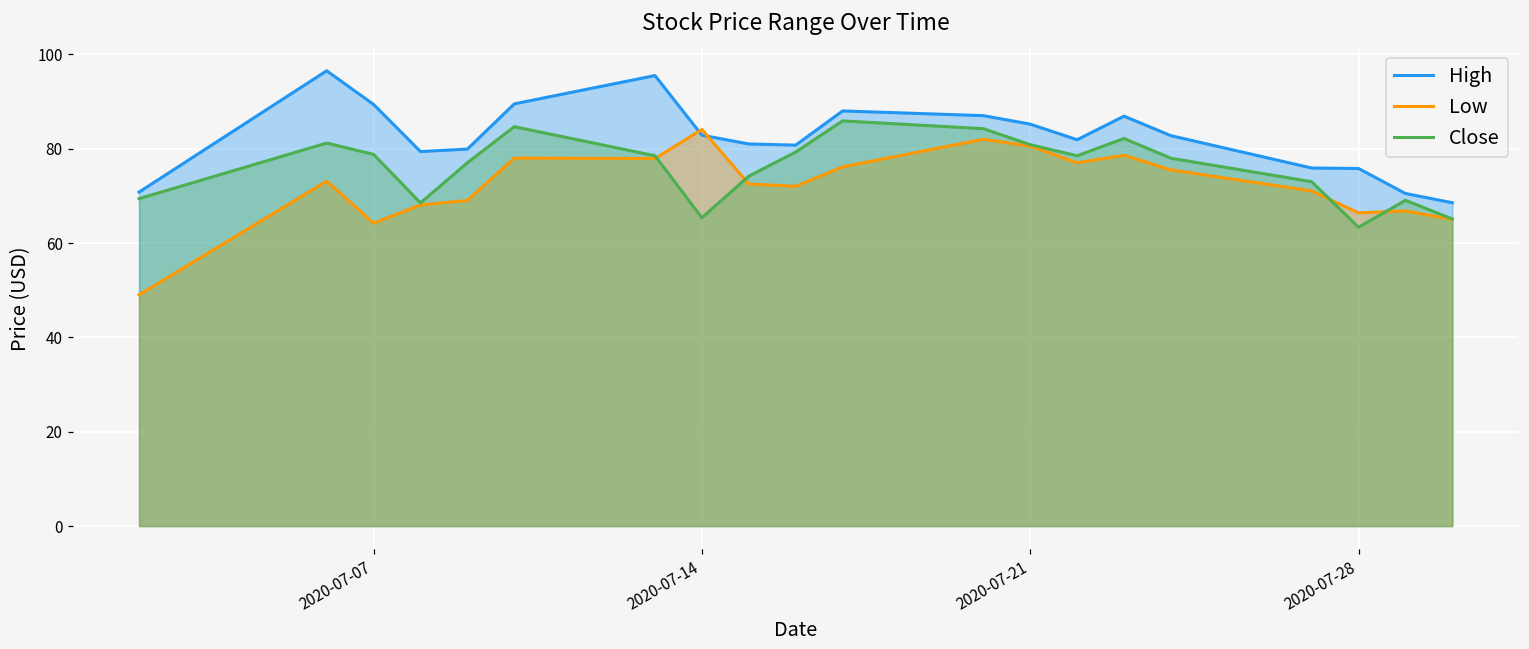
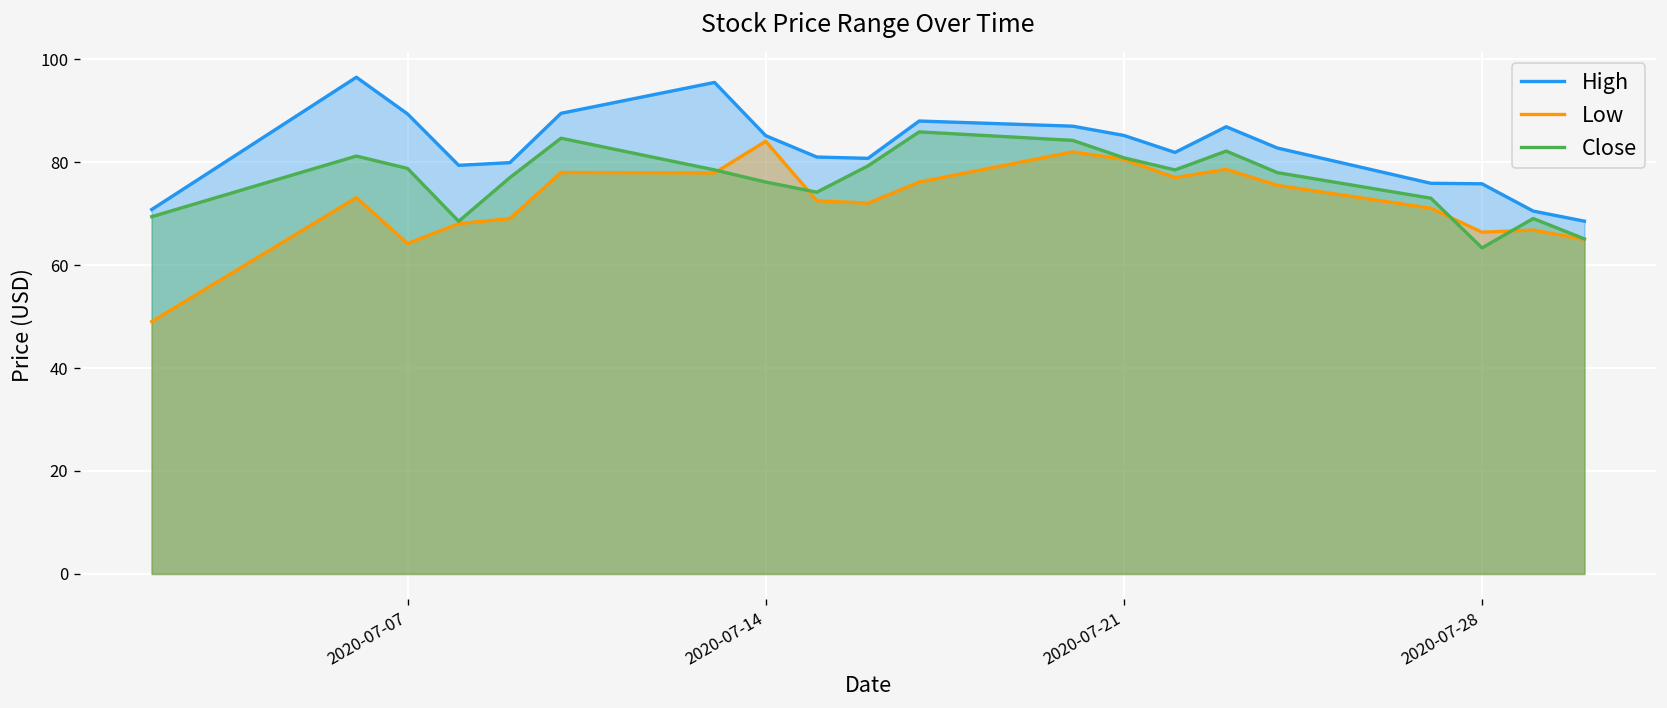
  {
    "High": {
      "2020-07-07": 89,
-     "2020-07-14": 83,
+     "2020-07-14": 85,
      "2020-07-21": 85,
      "2020-07-28": 76
    },
    "Low": {
      "2020-07-07": 64,
      "2020-07-14": 84,
      "2020-07-28": 66
    },
    "Close": {
      "2020-07-07": 79,
-     "2020-07-14": 65,
+     "2020-07-14": 76,
      "2020-07-28": 63
    }
  }
